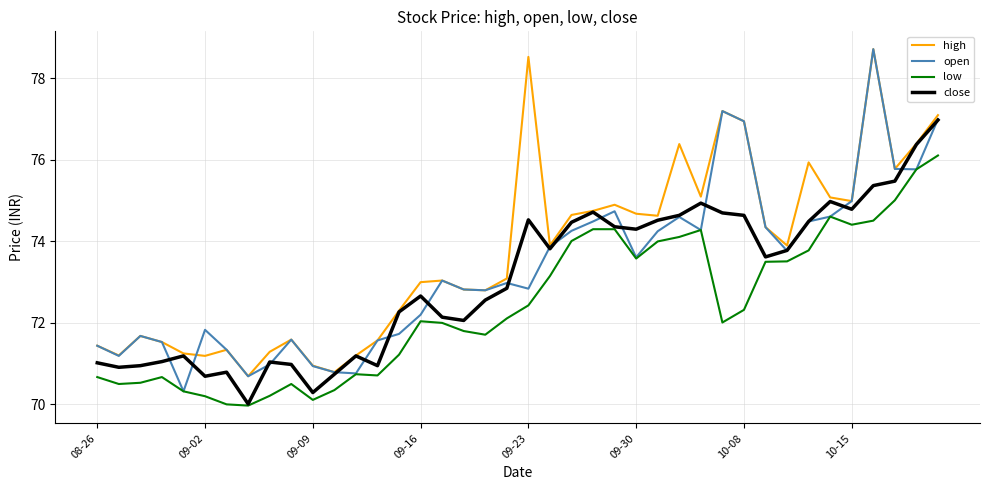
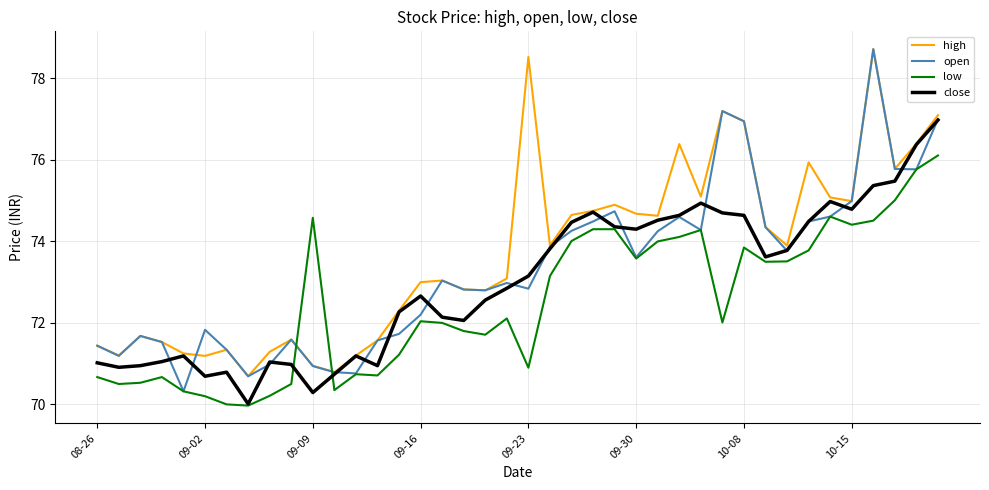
  {
    "high": {
      "09-02": 71.2,
      "09-16": 73.0,
      "09-23": 78.5,
      "09-30": 74.7
    },
    "open": {
      "09-02": 71.8,
      "09-16": 72.2,
      "09-23": 72.8
    },
    "low": {
      "08-26": 70.7,
      "09-02": 70.2,
-     "09-09": 70.1,
+     "09-09": 74.6,
      "09-16": 72.0,
-     "09-23": 72.4,
-     "10-08": 72.3,
+     "09-23": 70.9,
+     "10-08": 73.9,
      "10-15": 74.4
    },
    "close": {
      "08-26": 71.0,
      "09-02": 70.7,
      "09-09": 70.3,
      "09-16": 72.7,
-     "09-23": 74.5,
+     "09-23": 73.2,
      "09-30": 74.3,
      "10-08": 74.6,
      "10-15": 74.8
    }
  }
